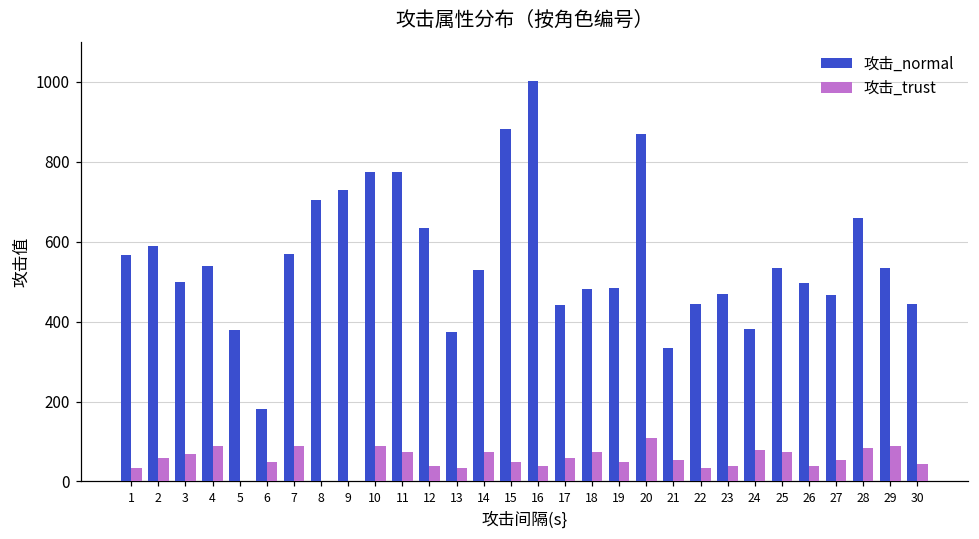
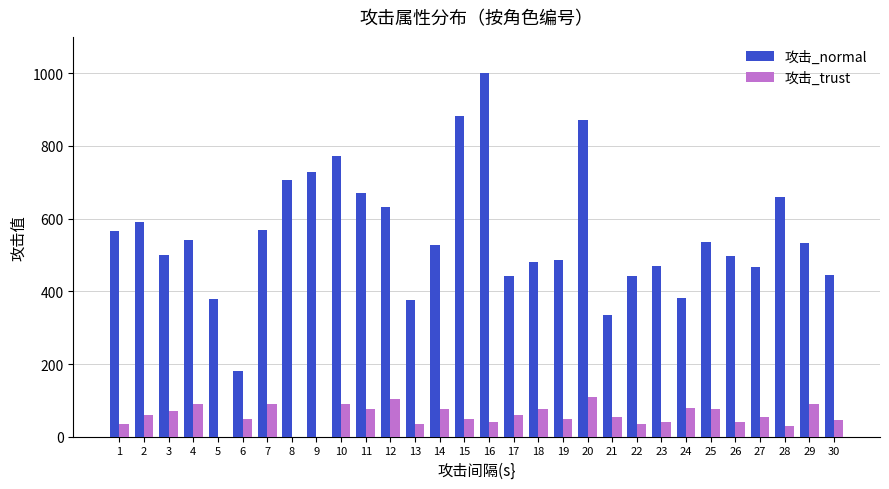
  {
    "攻击_normal": {
      "1": 570,
      "2": 590,
      "3": 500,
      "4": 540,
      "5": 380,
      "6": 180,
      "7": 570,
      "8": 710,
      "9": 730,
      "10": 770,
-     "11": 770,
+     "11": 670,
      "12": 630,
      "13": 380,
      "14": 530,
      "15": 880,
      "16": 1000,
      "17": 440,
      "18": 480,
      "19": 490,
      "20": 870,
      "21": 340,
      "22": 440,
      "23": 470,
      "24": 380,
      "25": 540,
      "26": 500,
      "27": 470,
      "28": 660,
      "29": 530,
      "30": 450
    },
    "攻击_trust": {
      "1": 40,
      "2": 60,
      "3": 70,
      "4": 90,
      "5": 0,
      "6": 50,
      "7": 90,
      "8": 0,
      "9": 0,
      "10": 90,
      "11": 80,
-     "12": 40,
+     "12": 100,
      "13": 40,
      "14": 80,
      "15": 50,
      "16": 40,
      "17": 60,
      "18": 80,
      "19": 50,
      "20": 110,
      "21": 60,
      "22": 40,
      "23": 40,
      "24": 80,
      "25": 80,
      "26": 40,
      "27": 60,
-     "28": 80,
+     "28": 30,
      "29": 90,
      "30": 50
    }
  }
